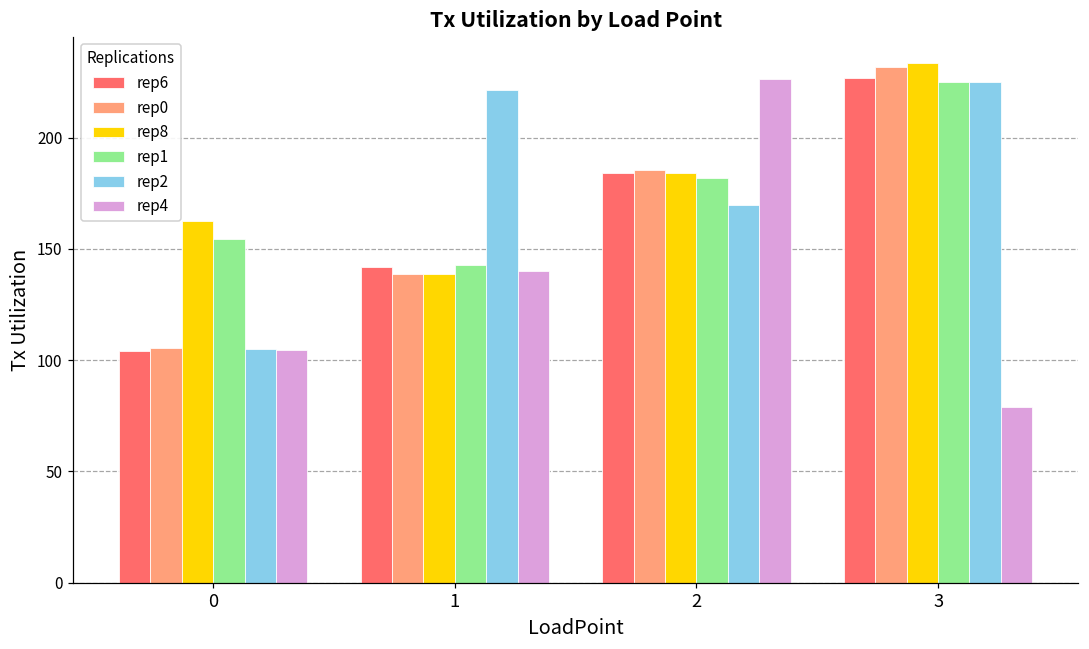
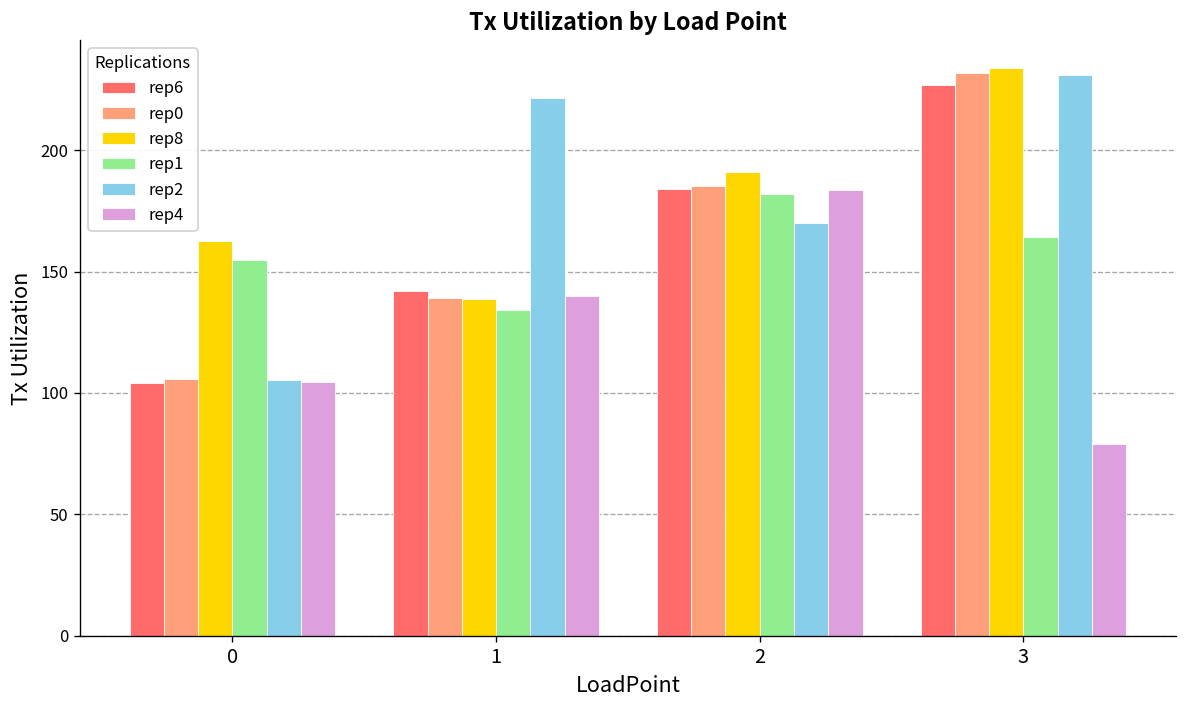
  {
    "rep8": {
      "0": 162,
      "1": 139,
-     "2": 184,
+     "2": 191,
      "3": 234
    },
    "rep1": {
      "0": 155,
-     "1": 143,
+     "1": 134,
      "2": 182,
-     "3": 225
+     "3": 164
    },
    "rep2": {
      "0": 105,
      "1": 222,
      "2": 170,
-     "3": 225
+     "3": 231
    },
    "rep4": {
      "0": 104,
      "1": 140,
-     "2": 227,
+     "2": 184,
      "3": 79
    }
  }
